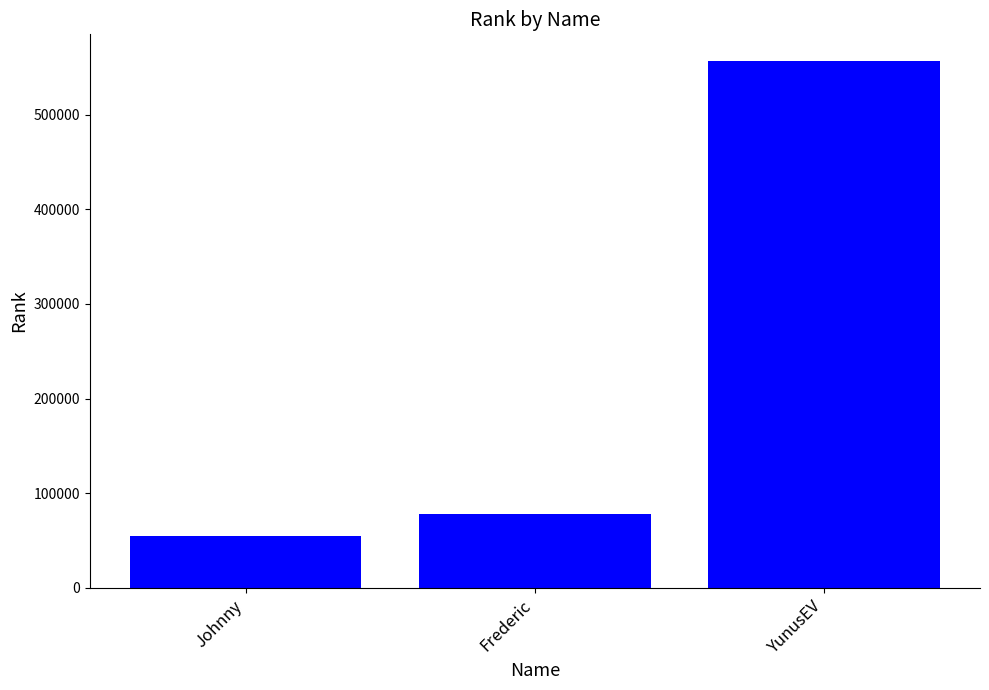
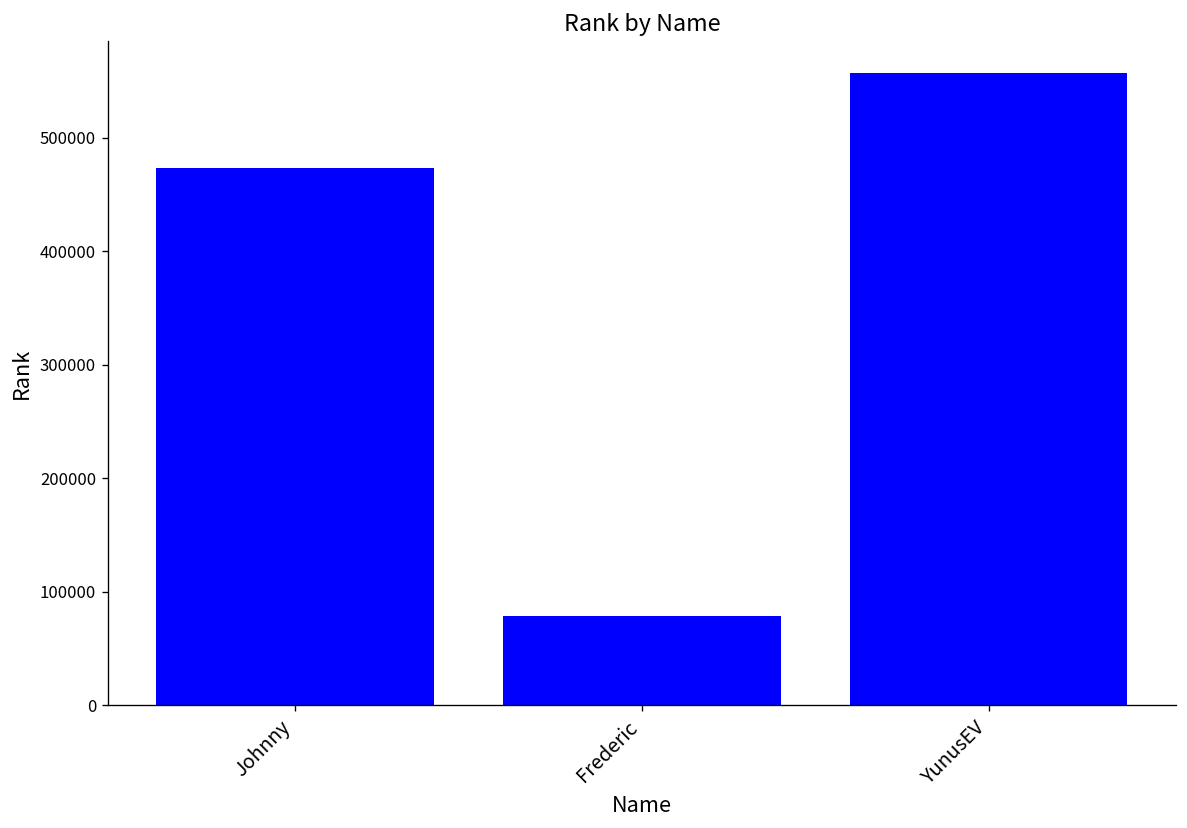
  {
-   "Johnny": 50000,
+   "Johnny": 470000,
    "Frederic": 80000,
    "YunusEV": 560000
  }
